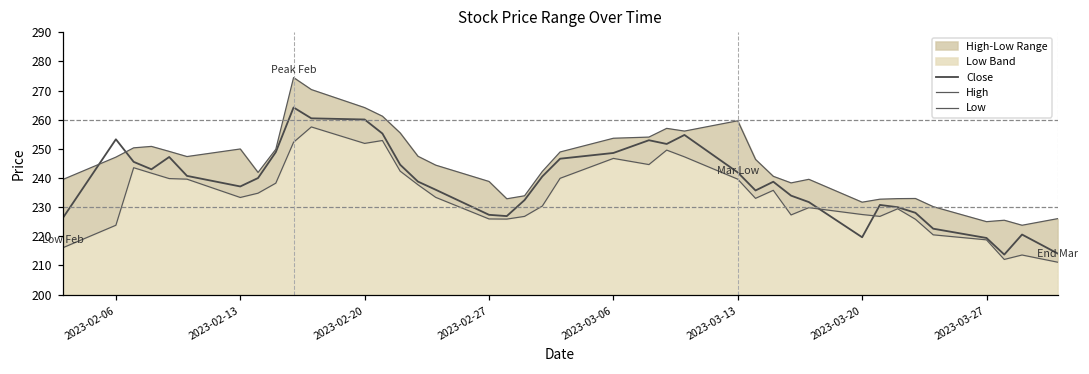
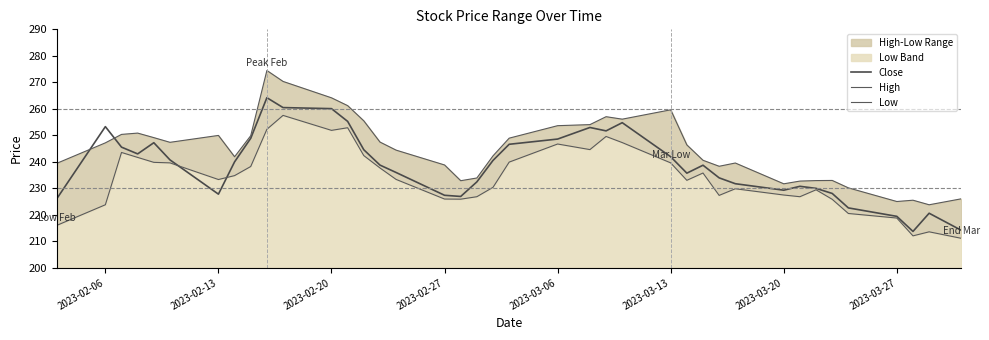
  {
    "Close": {
      "2023-02-06": 253,
-     "2023-02-13": 237,
+     "2023-02-13": 228,
      "2023-02-20": 260,
      "2023-02-27": 227,
      "2023-03-06": 249,
      "2023-03-13": 242,
-     "2023-03-20": 220
+     "2023-03-20": 229
    }
  }
